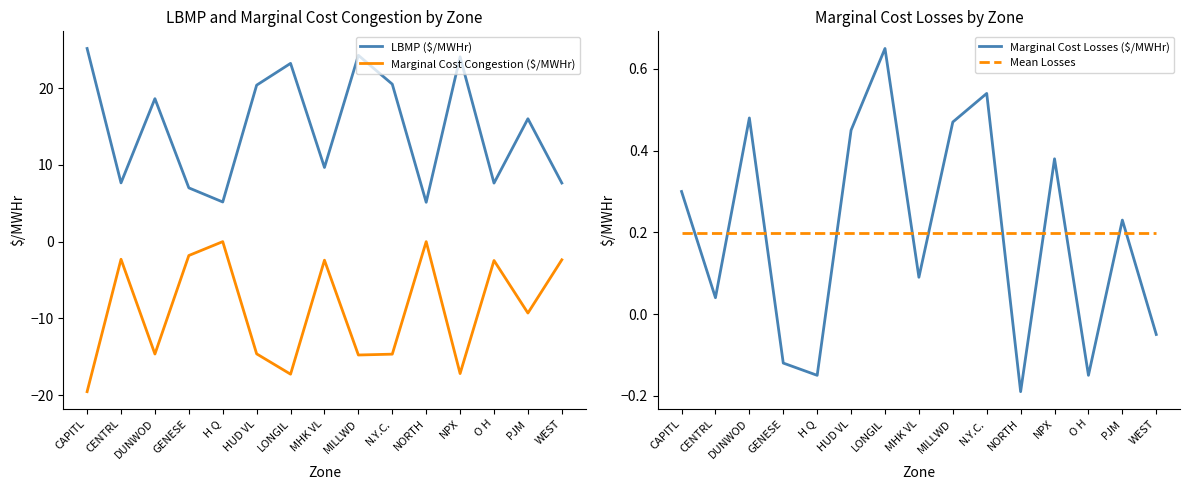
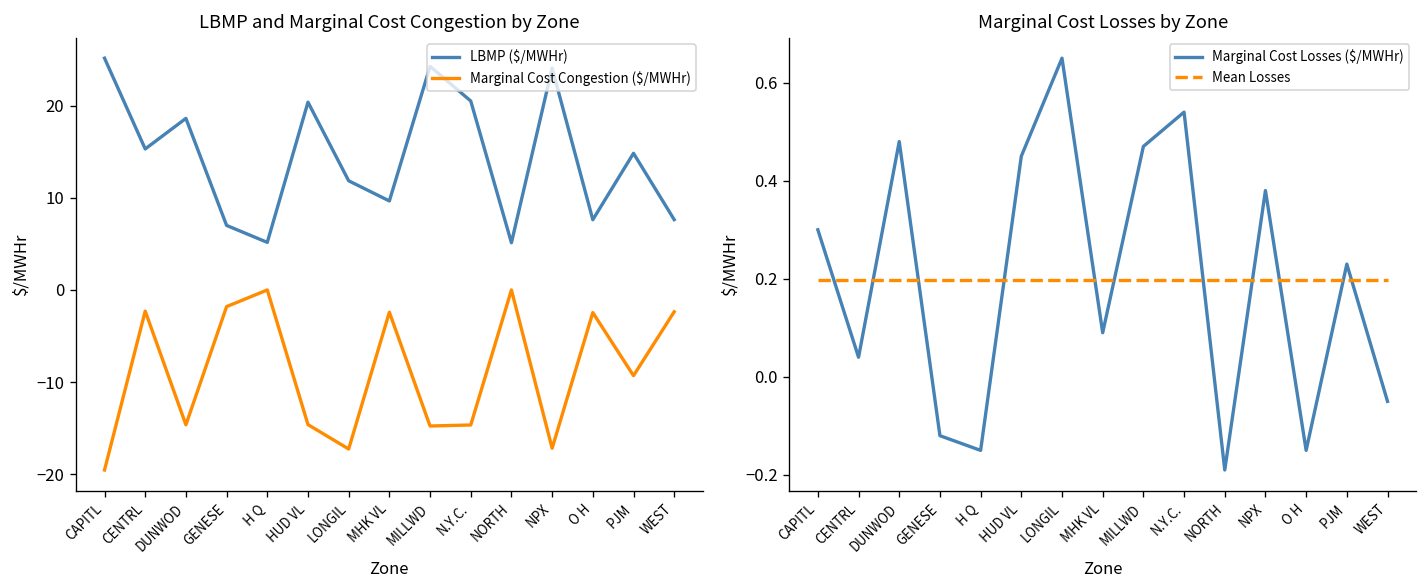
  {
    "LBMP and Marginal Cost Congestion by Zone": {
      "LBMP ($/MWHr)": {
        "CAPITL": 25,
-       "CENTRL": 8,
+       "CENTRL": 15,
        "DUNWOD": 19,
        "GENESE": 7,
        "H Q": 5,
        "HUD VL": 20,
-       "LONGIL": 23,
+       "LONGIL": 12,
        "MHK VL": 10,
        "N.Y.C.": 21,
        "NORTH": 5,
        "O H": 8,
-       "PJM": 16,
+       "PJM": 15,
        "WEST": 8
      },
      "Marginal Cost Congestion ($/MWHr)": {
        "CAPITL": -20,
        "CENTRL": -2,
        "DUNWOD": -15,
        "GENESE": -2,
        "H Q": 0,
        "HUD VL": -15,
        "LONGIL": -17,
        "MHK VL": -2,
        "MILLWD": -15,
        "N.Y.C.": -15,
        "NORTH": 0,
        "NPX": -17,
        "O H": -2,
        "PJM": -9,
        "WEST": -2
      }
    },
    "Marginal Cost Losses by Zone": {
      "Marginal Cost Losses ($/MWHr)": {
        "CAPITL": 0.30,
        "CENTRL": 0.04,
        "DUNWOD": 0.48,
        "GENESE": -0.12,
        "H Q": -0.15,
        "HUD VL": 0.45,
        "LONGIL": 0.65,
        "MHK VL": 0.09,
        "MILLWD": 0.47,
        "N.Y.C.": 0.54,
        "NORTH": -0.19,
        "NPX": 0.38,
        "O H": -0.15,
        "PJM": 0.23,
        "WEST": -0.05
      },
      "Mean Losses": {
        "CAPITL": 0.20,
        "CENTRL": 0.20,
        "DUNWOD": 0.20,
        "GENESE": 0.20,
        "H Q": 0.20,
        "HUD VL": 0.20,
        "LONGIL": 0.20,
        "MHK VL": 0.20,
        "MILLWD": 0.20,
        "N.Y.C.": 0.20,
        "NORTH": 0.20,
        "NPX": 0.20,
        "O H": 0.20,
        "PJM": 0.20,
        "WEST": 0.20
      }
    }
  }
